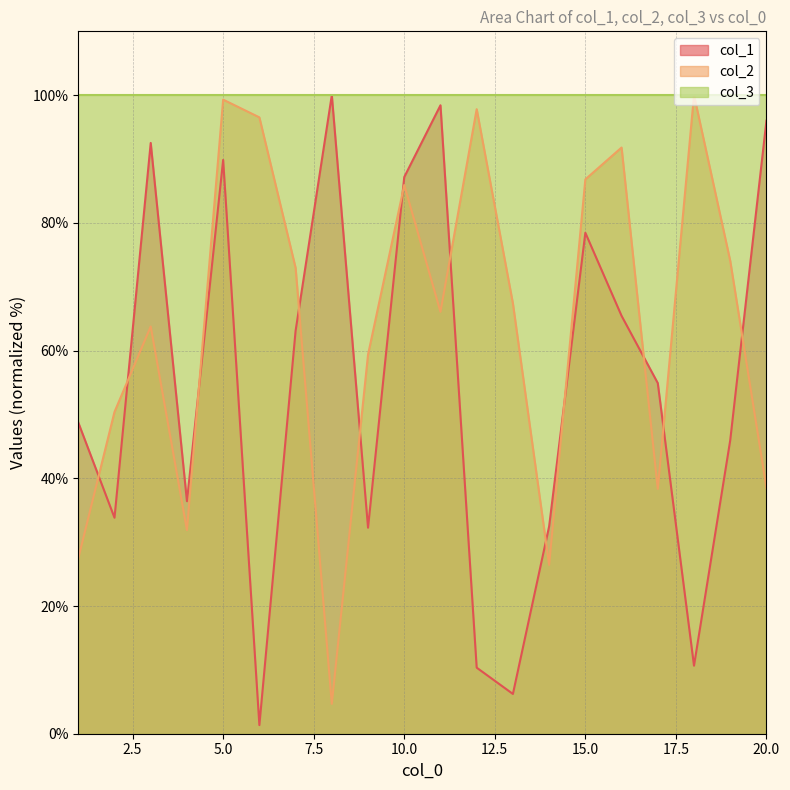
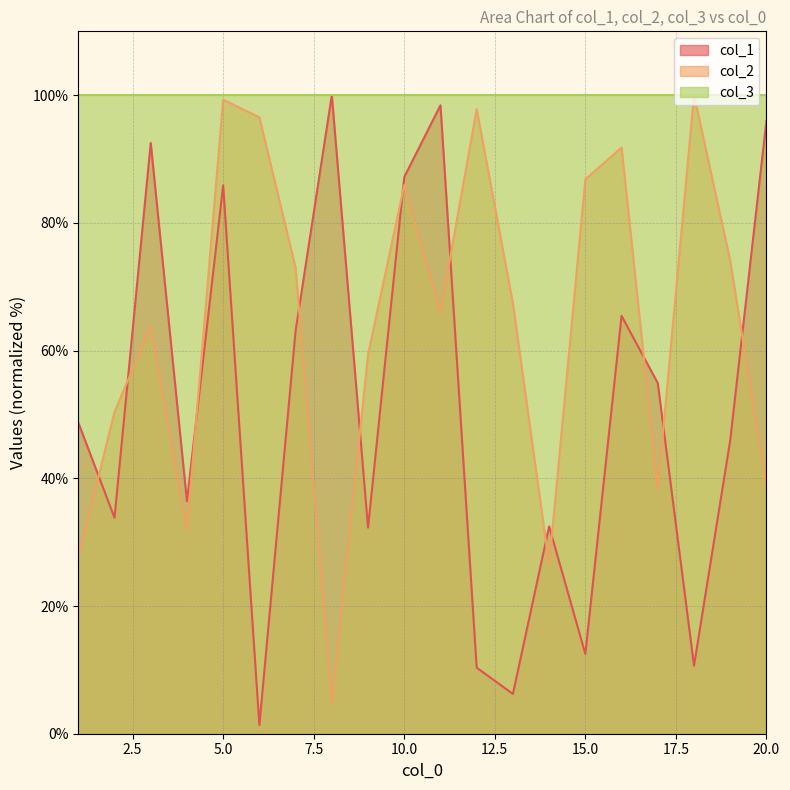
  {
    "col_1": {
-     "5.0": "90%",
+     "5.0": "86%",
      "10.0": "87%",
-     "15.0": "78%",
+     "15.0": "12%",
      "20.0": "96%"
    },
    "col_2": {
      "5.0": "99%",
      "10.0": "86%",
      "15.0": "87%",
      "20.0": "39%"
    },
    "col_3": {
      "5.0": "100%",
      "10.0": "100%",
      "15.0": "100%",
      "20.0": "100%"
    }
  }
